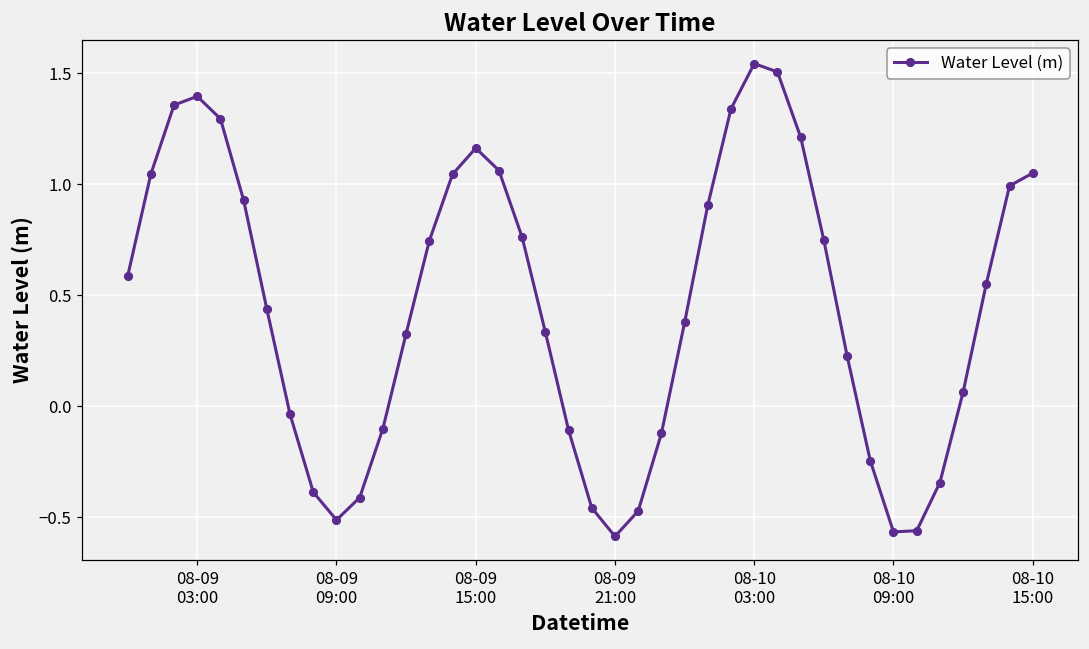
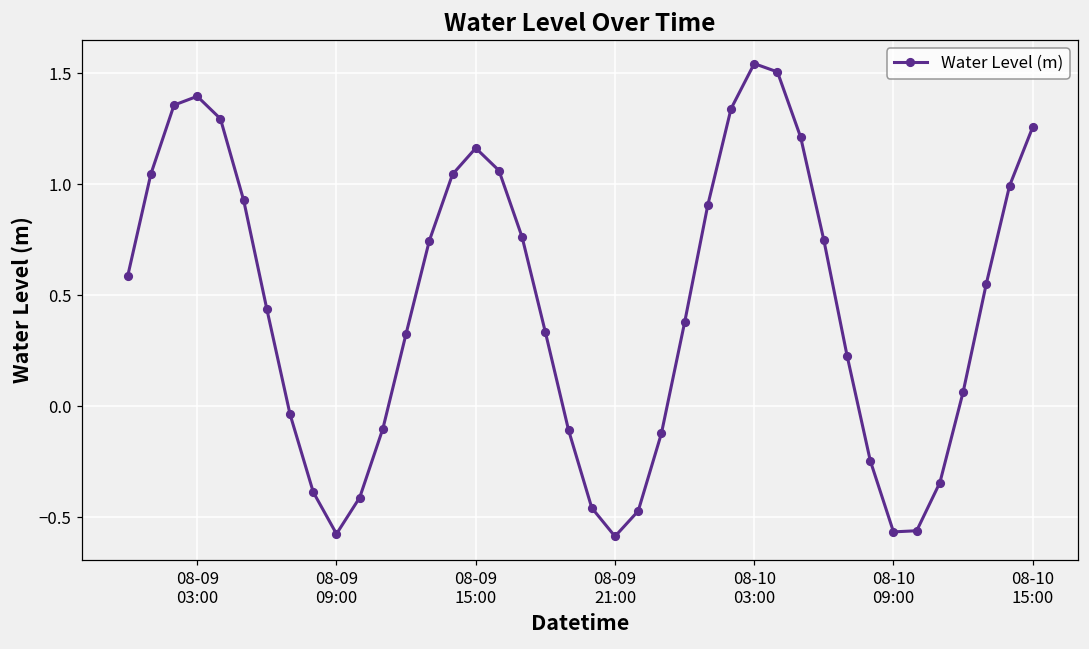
  {
    "08-09 03:00": 1.40,
-   "08-09 09:00": -0.51,
+   "08-09 09:00": -0.58,
    "08-09 15:00": 1.16,
    "08-09 21:00": -0.59,
    "08-10 03:00": 1.54,
    "08-10 09:00": -0.57,
-   "08-10 15:00": 1.05
+   "08-10 15:00": 1.26
  }
